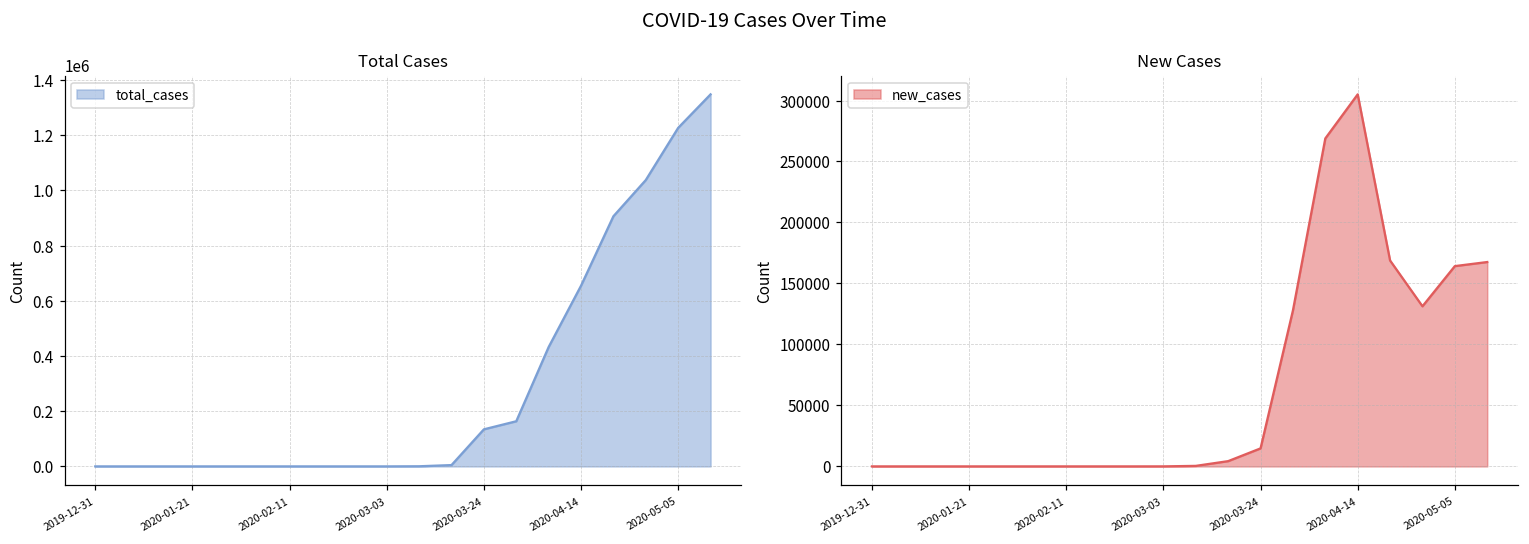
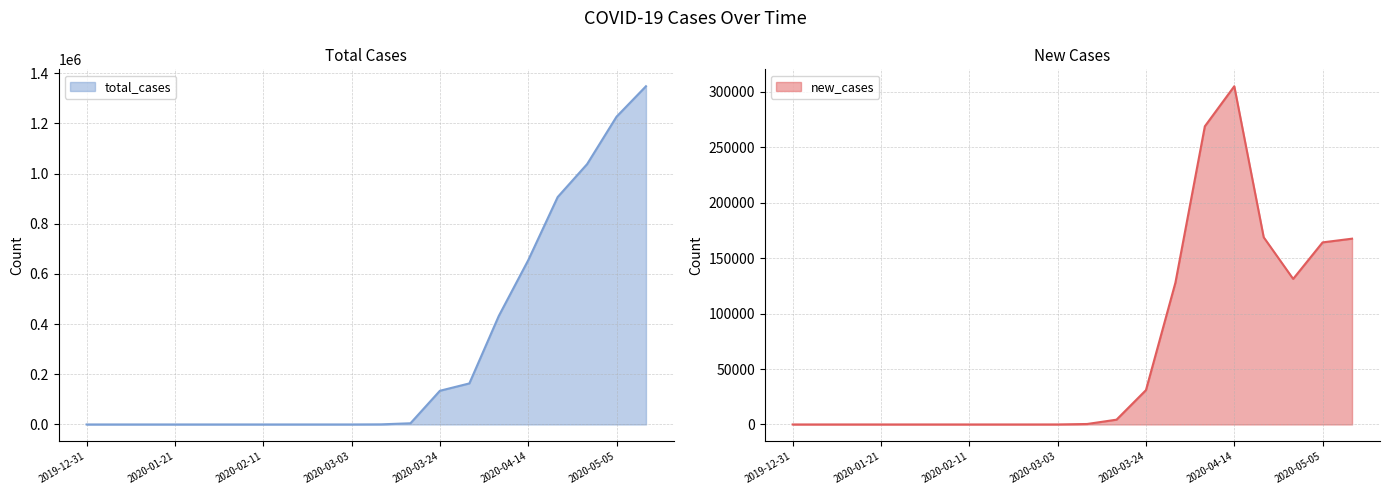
  {
    "Total Cases": {
      "2019-12-31": 0,
      "2020-01-21": 0,
      "2020-02-11": 0,
      "2020-03-03": 0,
      "2020-03-24": 130000,
      "2020-04-14": 650000,
      "2020-05-05": 1230000
    },
    "New Cases": {
      "2019-12-31": 0,
      "2020-01-21": 0,
      "2020-02-11": 0,
      "2020-03-03": 0,
-     "2020-03-24": 15000,
+     "2020-03-24": 31000,
      "2020-04-14": 305000,
      "2020-05-05": 164000
    }
  }
